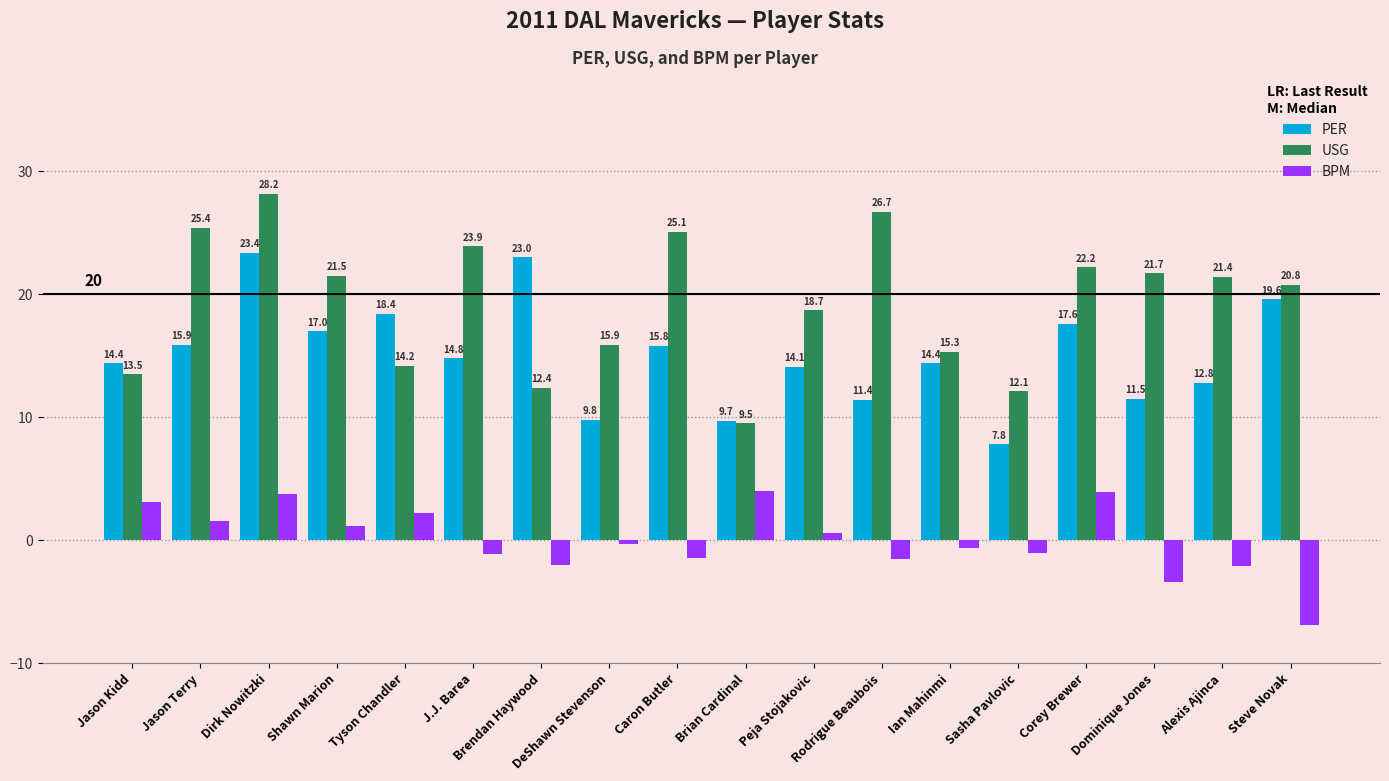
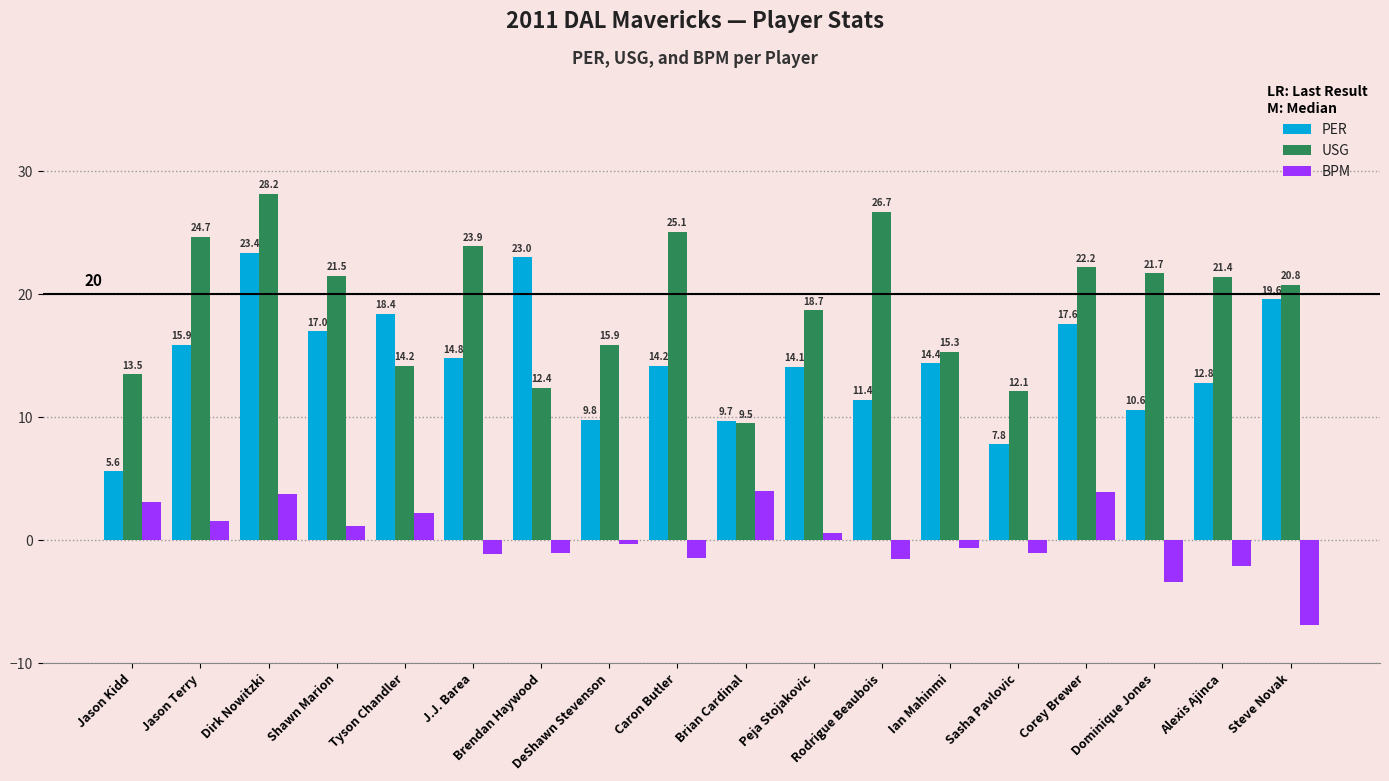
  {
    "PER": {
-     "Jason Kidd": 14.4,
+     "Jason Kidd": 5.6,
      "Jason Terry": 15.9,
      "Dirk Nowitzki": 23.4,
      "Shawn Marion": 17.0,
      "Tyson Chandler": 18.4,
      "J.J. Barea": 14.8,
      "Brendan Haywood": 23.0,
      "DeShawn Stevenson": 9.8,
-     "Caron Butler": 15.8,
+     "Caron Butler": 14.2,
      "Brian Cardinal": 9.7,
      "Peja Stojakovic": 14.1,
      "Rodrigue Beaubois": 11.4,
      "Ian Mahinmi": 14.4,
      "Sasha Pavlovic": 7.8,
      "Corey Brewer": 17.6,
-     "Dominique Jones": 11.5,
+     "Dominique Jones": 10.6,
      "Alexis Ajinca": 12.8,
      "Steve Novak": 19.6
    },
    "USG": {
      "Jason Kidd": 13.5,
-     "Jason Terry": 25.4,
+     "Jason Terry": 24.7,
      "Dirk Nowitzki": 28.2,
      "Shawn Marion": 21.5,
      "Tyson Chandler": 14.2,
      "J.J. Barea": 23.9,
      "Brendan Haywood": 12.4,
      "DeShawn Stevenson": 15.9,
      "Caron Butler": 25.1,
      "Brian Cardinal": 9.5,
      "Peja Stojakovic": 18.7,
      "Rodrigue Beaubois": 26.7,
      "Ian Mahinmi": 15.3,
      "Sasha Pavlovic": 12.1,
      "Corey Brewer": 22.2,
      "Dominique Jones": 21.7,
      "Alexis Ajinca": 21.4,
      "Steve Novak": 20.8
    },
    "BPM": {
      "Jason Kidd": 3,
      "Jason Terry": 1.6,
      "Dirk Nowitzki": 4,
      "Shawn Marion": 1,
      "Tyson Chandler": 2,
      "J.J. Barea": -1,
-     "Brendan Haywood": -2,
+     "Brendan Haywood": -1,
      "DeShawn Stevenson": -0.3,
      "Caron Butler": -1.4,
      "Brian Cardinal": 4,
      "Peja Stojakovic": 0.6,
      "Rodrigue Beaubois": -1.5,
      "Ian Mahinmi": -0.6,
      "Sasha Pavlovic": -1,
      "Corey Brewer": 4,
      "Dominique Jones": -3.4,
      "Alexis Ajinca": -2,
      "Steve Novak": -7
    }
  }
